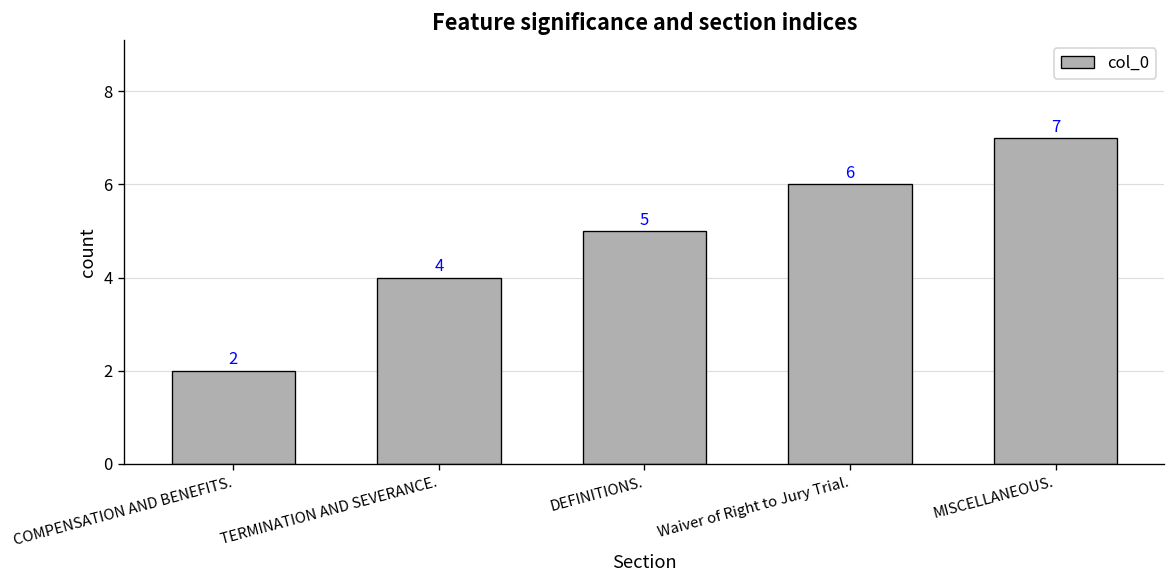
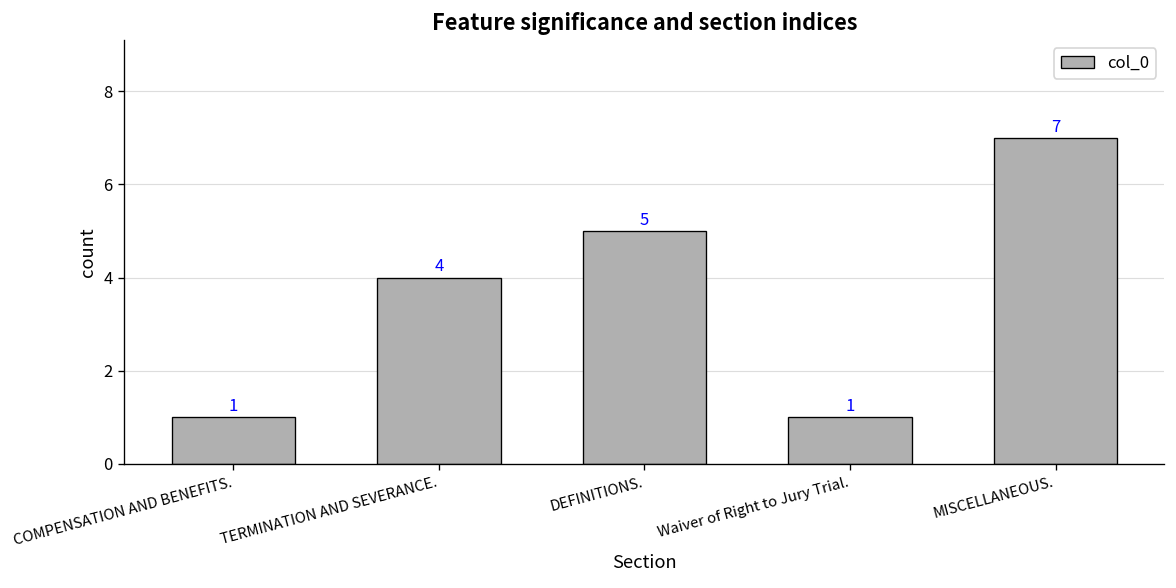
  {
-   "COMPENSATION AND BENEFITS.": 2,
+   "COMPENSATION AND BENEFITS.": 1,
    "TERMINATION AND SEVERANCE.": 4,
    "DEFINITIONS.": 5,
-   "Waiver of Right to Jury Trial.": 6,
+   "Waiver of Right to Jury Trial.": 1,
    "MISCELLANEOUS.": 7
  }
